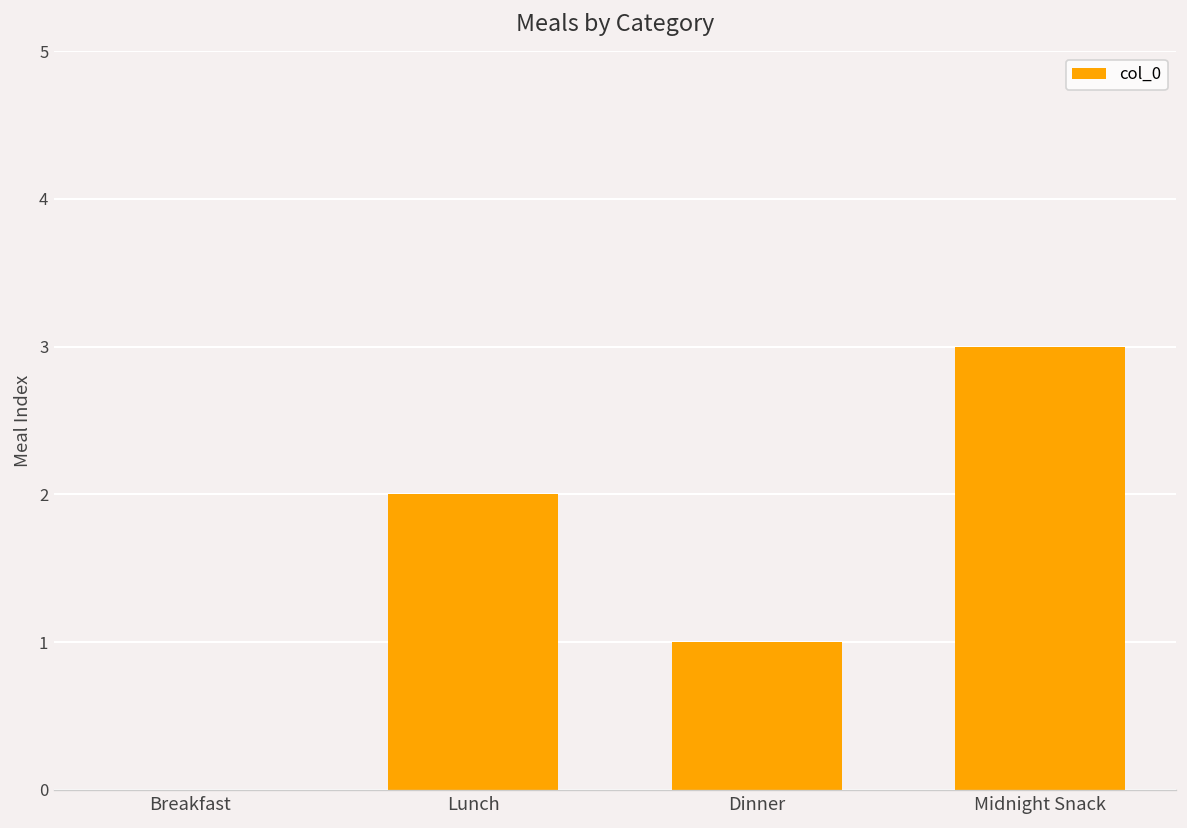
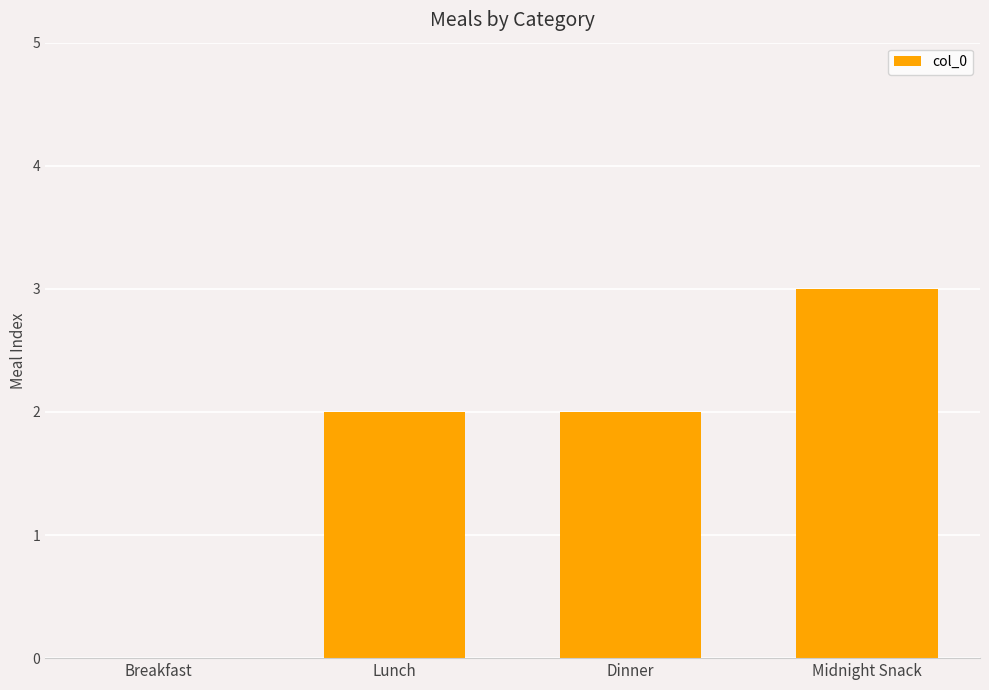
  {
    "Breakfast": 0,
    "Lunch": 2,
-   "Dinner": 1,
+   "Dinner": 2,
    "Midnight Snack": 3
  }
